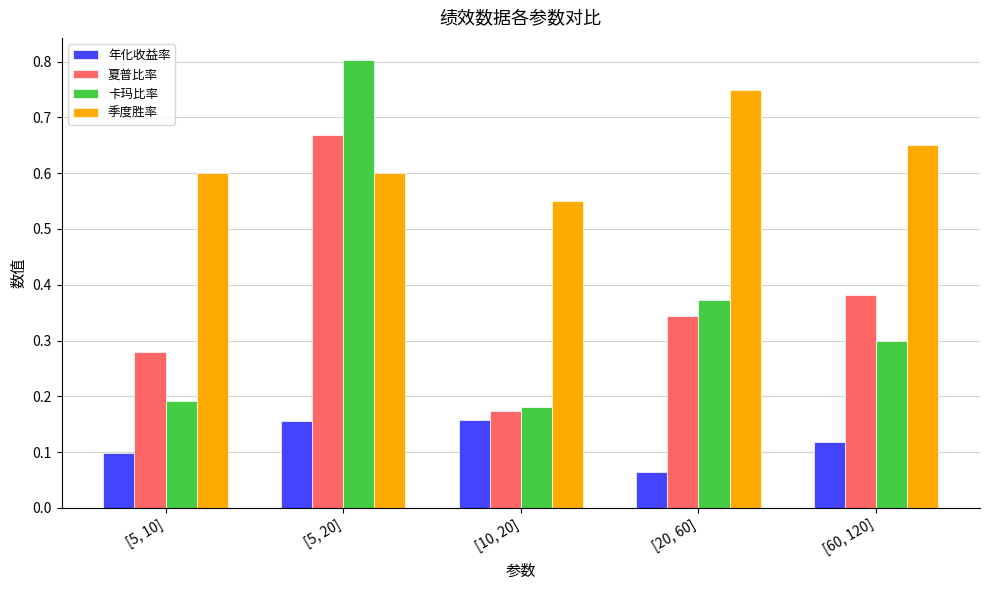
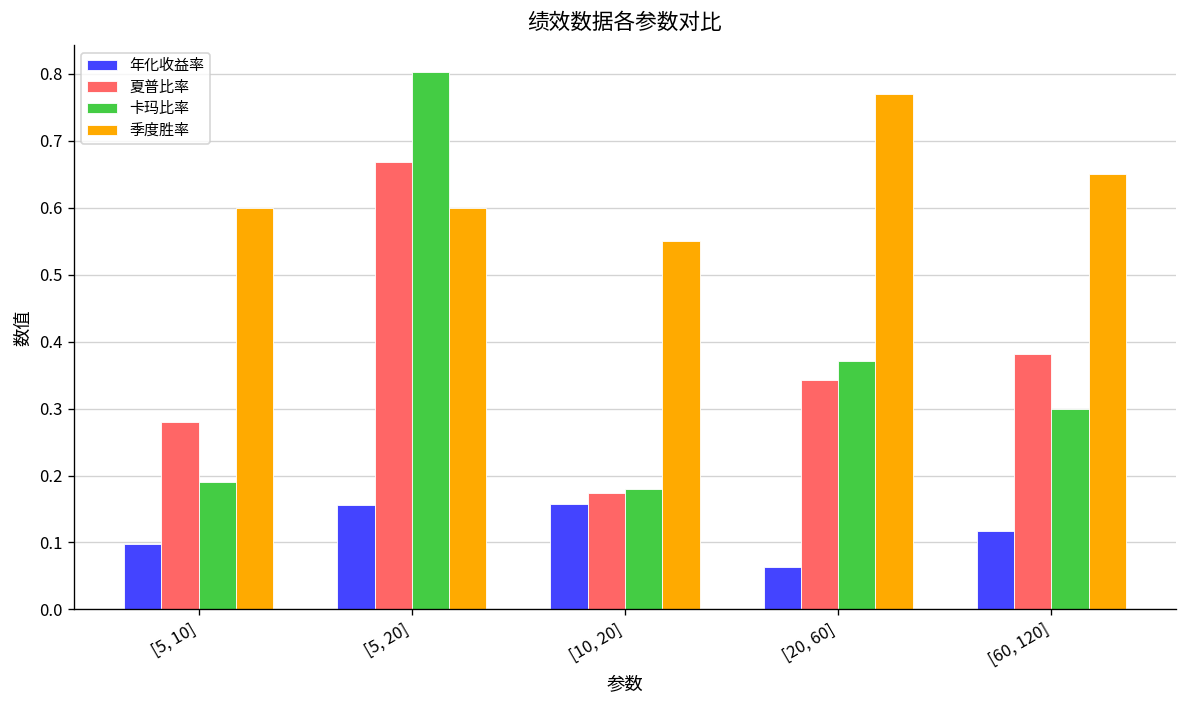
  {
    "年化收益率": {
      "[5, 10]": 0.10,
      "[5, 20]": 0.16,
      "[10, 20]": 0.16,
      "[20, 60]": 0.06,
      "[60, 120]": 0.12
    },
    "夏普比率": {
      "[5, 10]": 0.28,
      "[5, 20]": 0.67,
      "[10, 20]": 0.17,
      "[20, 60]": 0.34,
      "[60, 120]": 0.38
    },
    "卡玛比率": {
      "[5, 10]": 0.19,
      "[5, 20]": 0.80,
      "[10, 20]": 0.18,
      "[20, 60]": 0.37,
      "[60, 120]": 0.30
    },
    "季度胜率": {
      "[5, 10]": 0.60,
      "[5, 20]": 0.60,
      "[10, 20]": 0.55,
-     "[20, 60]": 0.75,
+     "[20, 60]": 0.77,
      "[60, 120]": 0.65
    }
  }
